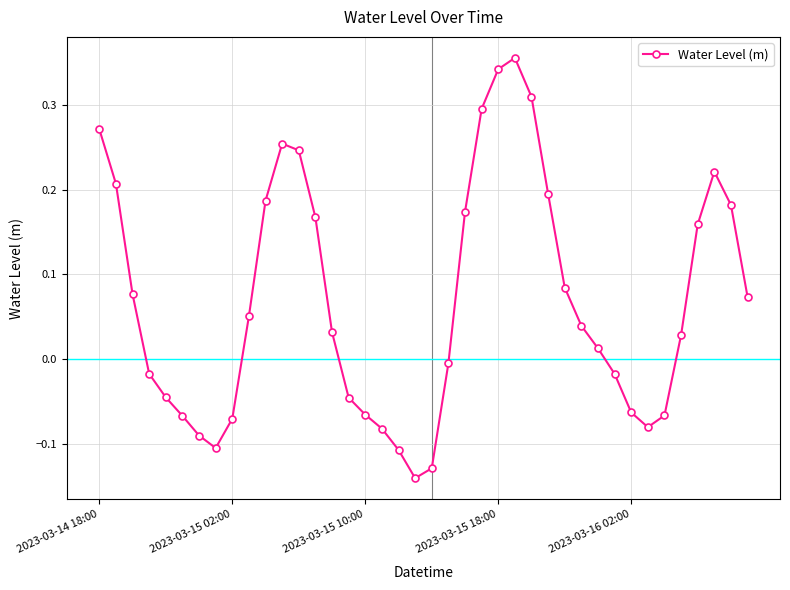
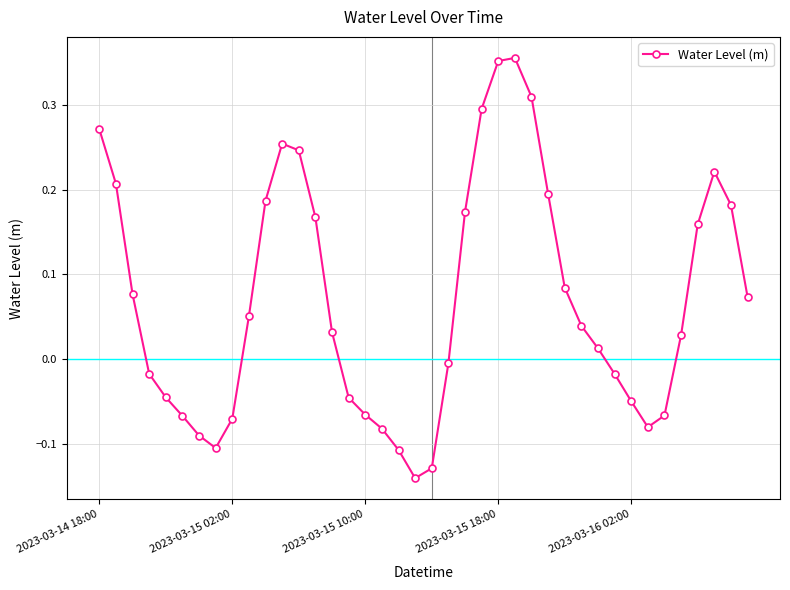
  {
    "2023-03-14 18:00": 0.27,
    "2023-03-15 02:00": -0.07,
    "2023-03-15 10:00": -0.07,
-   "2023-03-15 18:00": 0.34,
-   "2023-03-16 02:00": -0.06
+   "2023-03-15 18:00": 0.35,
+   "2023-03-16 02:00": -0.05
  }
